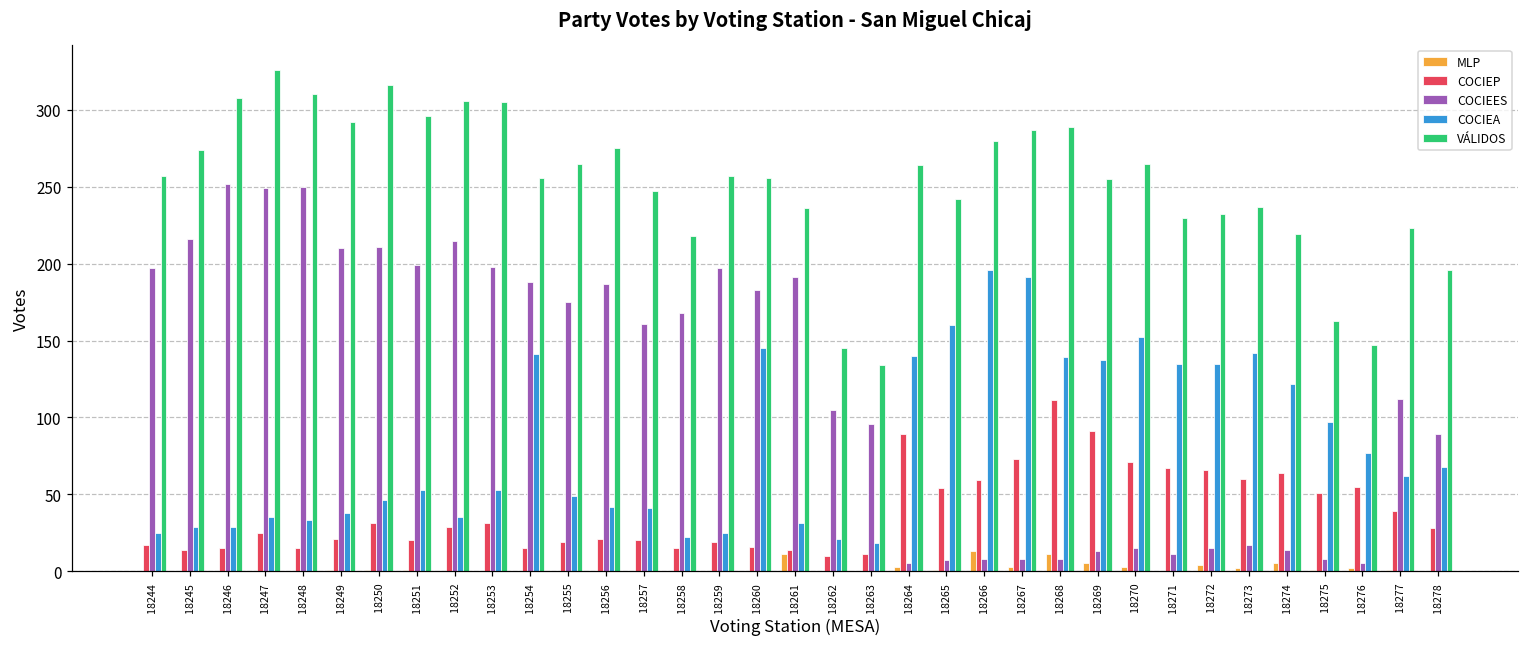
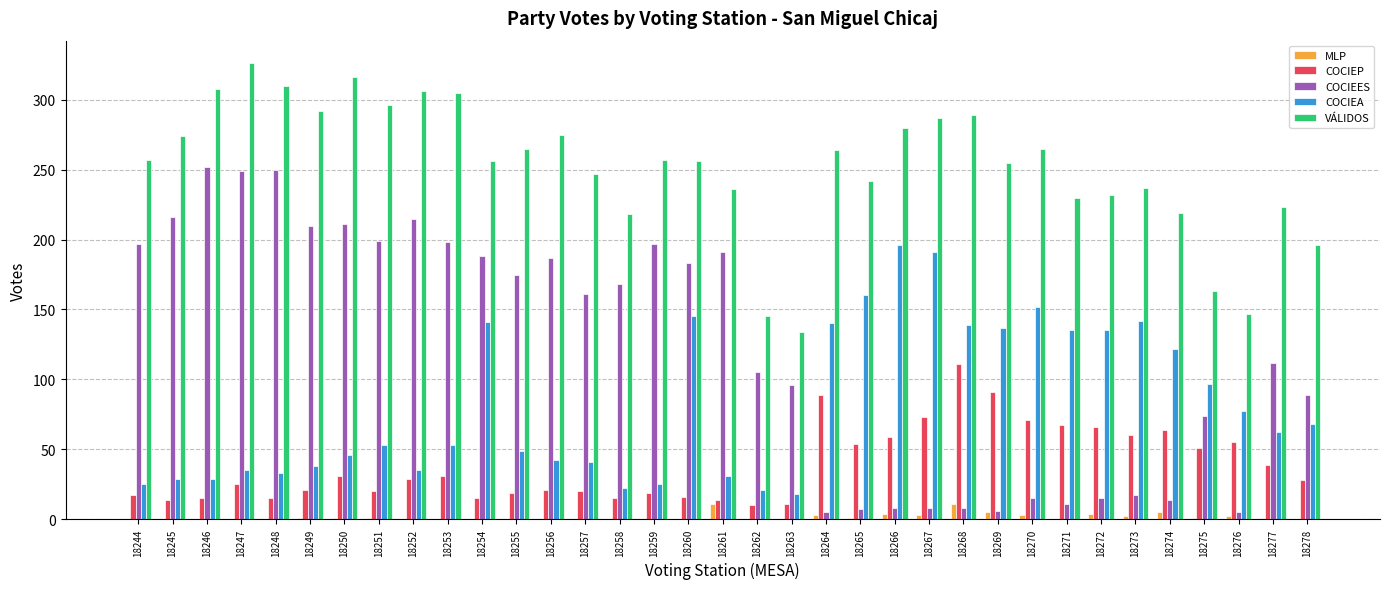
  {
    "MLP": {
      "18244": 0,
      "18245": 0,
      "18246": 0,
      "18247": 0,
      "18248": 0,
      "18252": 0,
      "18253": 0,
      "18254": 0,
      "18255": 0,
      "18256": 0,
      "18257": 0,
      "18258": 0,
      "18259": 0,
      "18260": 0,
      "18261": 11,
      "18262": 0,
      "18263": 0,
      "18264": 3,
-     "18266": 13,
+     "18266": 4,
      "18267": 3,
      "18268": 11,
      "18269": 5,
      "18270": 3,
      "18271": 0,
      "18272": 4,
      "18273": 2,
      "18274": 5,
      "18276": 2,
      "18278": 0
    },
    "COCIEP": {
      "18244": 17,
      "18245": 14,
      "18246": 15,
      "18247": 25,
      "18248": 15,
      "18249": 21,
      "18250": 31,
      "18251": 20,
      "18252": 29,
      "18253": 31,
      "18254": 15,
      "18255": 19,
      "18256": 21,
      "18257": 20,
      "18258": 15,
      "18259": 19,
      "18260": 16,
      "18261": 14,
      "18262": 10,
      "18263": 11,
      "18264": 89,
      "18265": 54,
      "18266": 59,
      "18267": 73,
      "18268": 111,
      "18269": 91,
      "18270": 71,
      "18271": 67,
      "18272": 66,
      "18273": 60,
      "18274": 64,
      "18275": 51,
      "18276": 55,
      "18277": 39,
      "18278": 28
    },
    "COCIEES": {
      "18244": 197,
      "18245": 216,
      "18246": 252,
      "18247": 249,
      "18248": 250,
      "18249": 210,
      "18250": 211,
      "18251": 199,
      "18252": 215,
      "18253": 198,
      "18254": 188,
      "18255": 175,
      "18256": 187,
      "18257": 161,
      "18258": 168,
      "18259": 197,
      "18260": 183,
      "18261": 191,
      "18262": 105,
      "18263": 96,
      "18264": 5,
      "18265": 7,
      "18266": 8,
      "18267": 8,
      "18268": 8,
-     "18269": 13,
+     "18269": 6,
      "18270": 15,
      "18271": 11,
      "18272": 15,
      "18273": 17,
      "18274": 14,
-     "18275": 8,
+     "18275": 74,
      "18276": 5,
      "18277": 112,
      "18278": 89
    },
    "COCIEA": {
      "18244": 25,
      "18245": 29,
      "18246": 29,
      "18247": 35,
      "18248": 33,
      "18249": 38,
      "18250": 46,
      "18251": 53,
      "18252": 35,
      "18253": 53,
      "18254": 141,
      "18255": 49,
      "18256": 42,
      "18257": 41,
      "18258": 22,
      "18259": 25,
      "18260": 145,
      "18261": 31,
      "18262": 21,
      "18263": 18,
      "18264": 140,
      "18265": 160,
      "18266": 196,
      "18267": 191,
      "18268": 139,
      "18269": 137,
      "18270": 152,
      "18271": 135,
      "18272": 135,
      "18273": 142,
      "18274": 122,
      "18275": 97,
      "18276": 77,
      "18277": 62,
      "18278": 68
    },
    "VÁLIDOS": {
      "18244": 257,
      "18245": 274,
      "18246": 308,
      "18247": 326,
      "18248": 310,
      "18249": 292,
      "18250": 316,
      "18251": 296,
      "18252": 306,
      "18253": 305,
      "18254": 256,
      "18255": 265,
      "18256": 275,
      "18257": 247,
      "18258": 218,
      "18259": 257,
      "18260": 256,
      "18261": 236,
      "18262": 145,
      "18263": 134,
      "18264": 264,
      "18265": 242,
      "18266": 280,
      "18267": 287,
      "18268": 289,
      "18269": 255,
      "18270": 265,
      "18271": 230,
      "18272": 232,
      "18273": 237,
      "18274": 219,
      "18275": 163,
      "18276": 147,
      "18277": 223,
      "18278": 196
    }
  }
